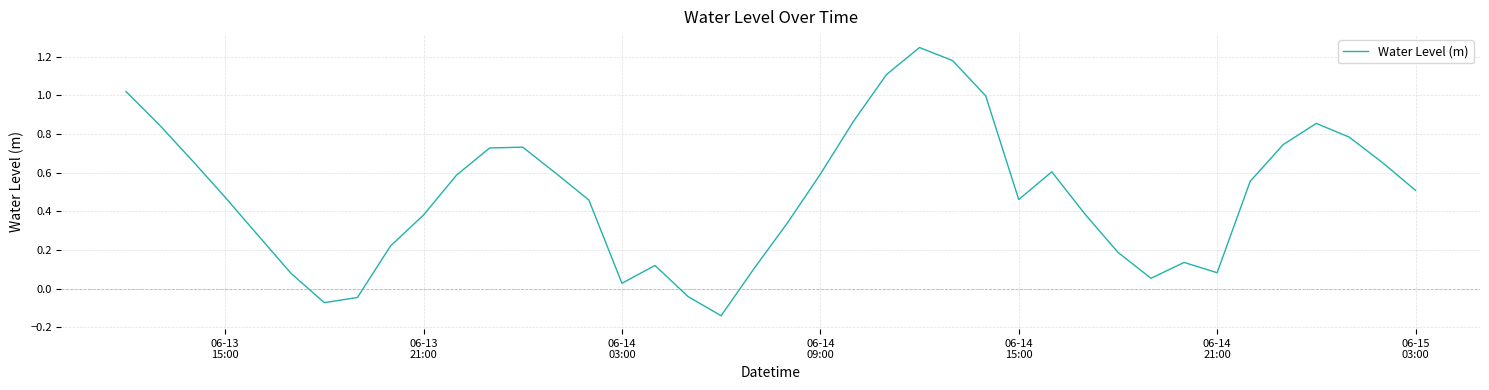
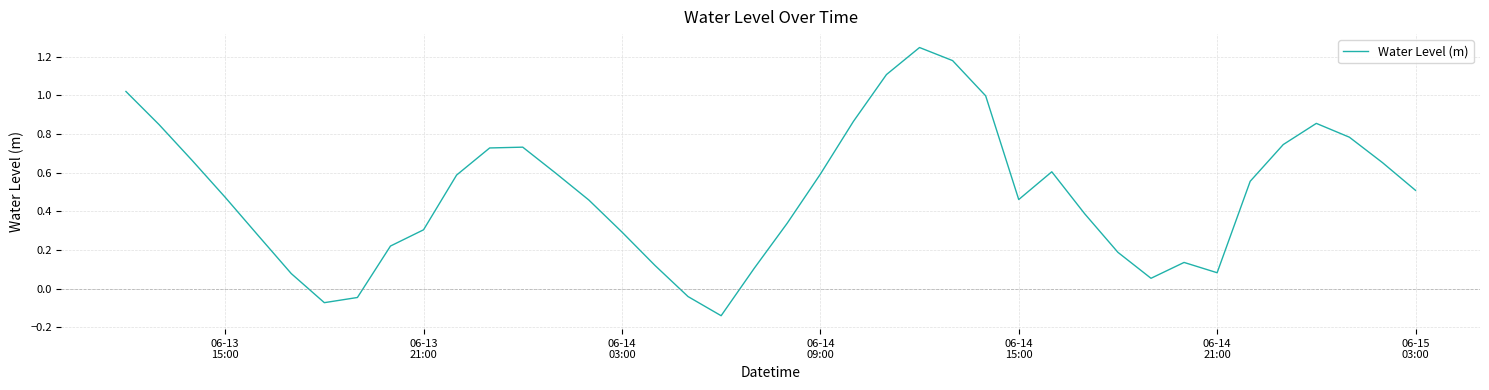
  {
    "06-13 15:00": 0.47,
-   "06-13 21:00": 0.38,
-   "06-14 03:00": 0.03,
+   "06-13 21:00": 0.31,
+   "06-14 03:00": 0.29,
    "06-14 09:00": 0.59,
    "06-14 15:00": 0.46,
    "06-14 21:00": 0.08,
    "06-15 03:00": 0.51
  }
